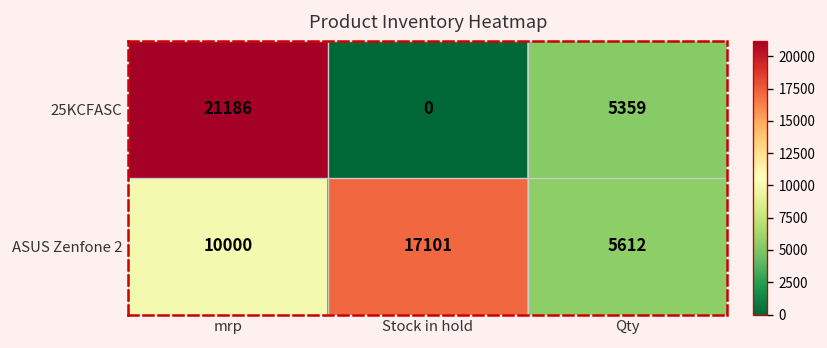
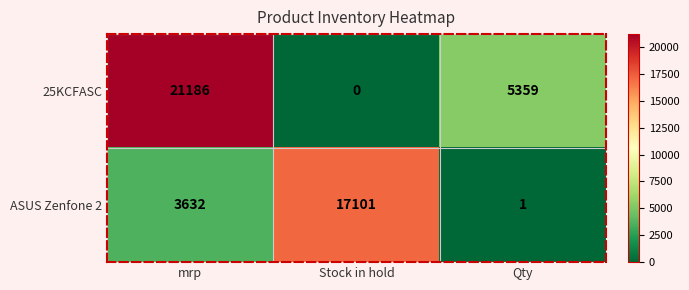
  {
    "25KCFASC": {
      "mrp": 21186,
      "Stock in hold": 0,
      "Qty": 5359
    },
    "ASUS Zenfone 2": {
-     "mrp": 10000,
+     "mrp": 3632,
      "Stock in hold": 17101,
-     "Qty": 5612
+     "Qty": 1
    }
  }
